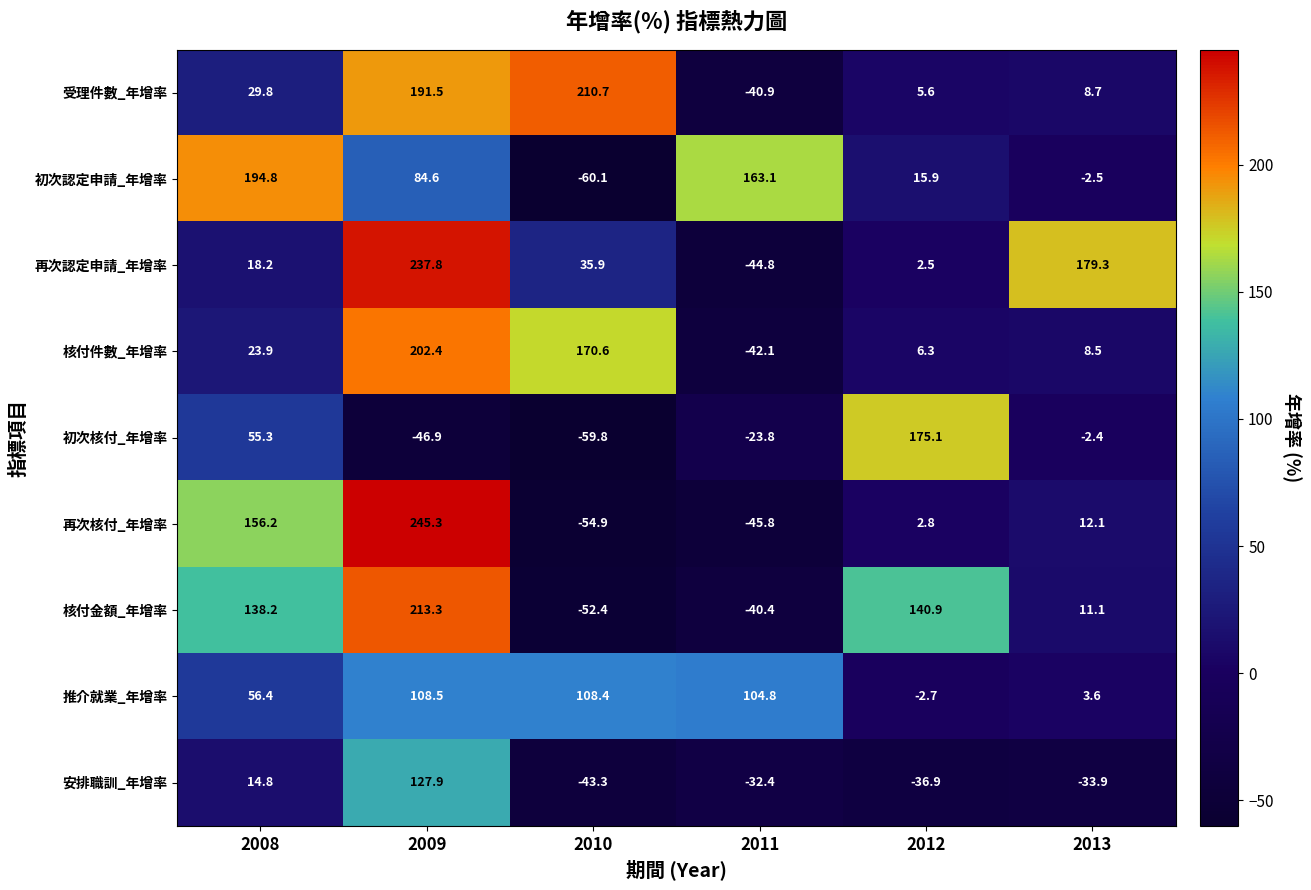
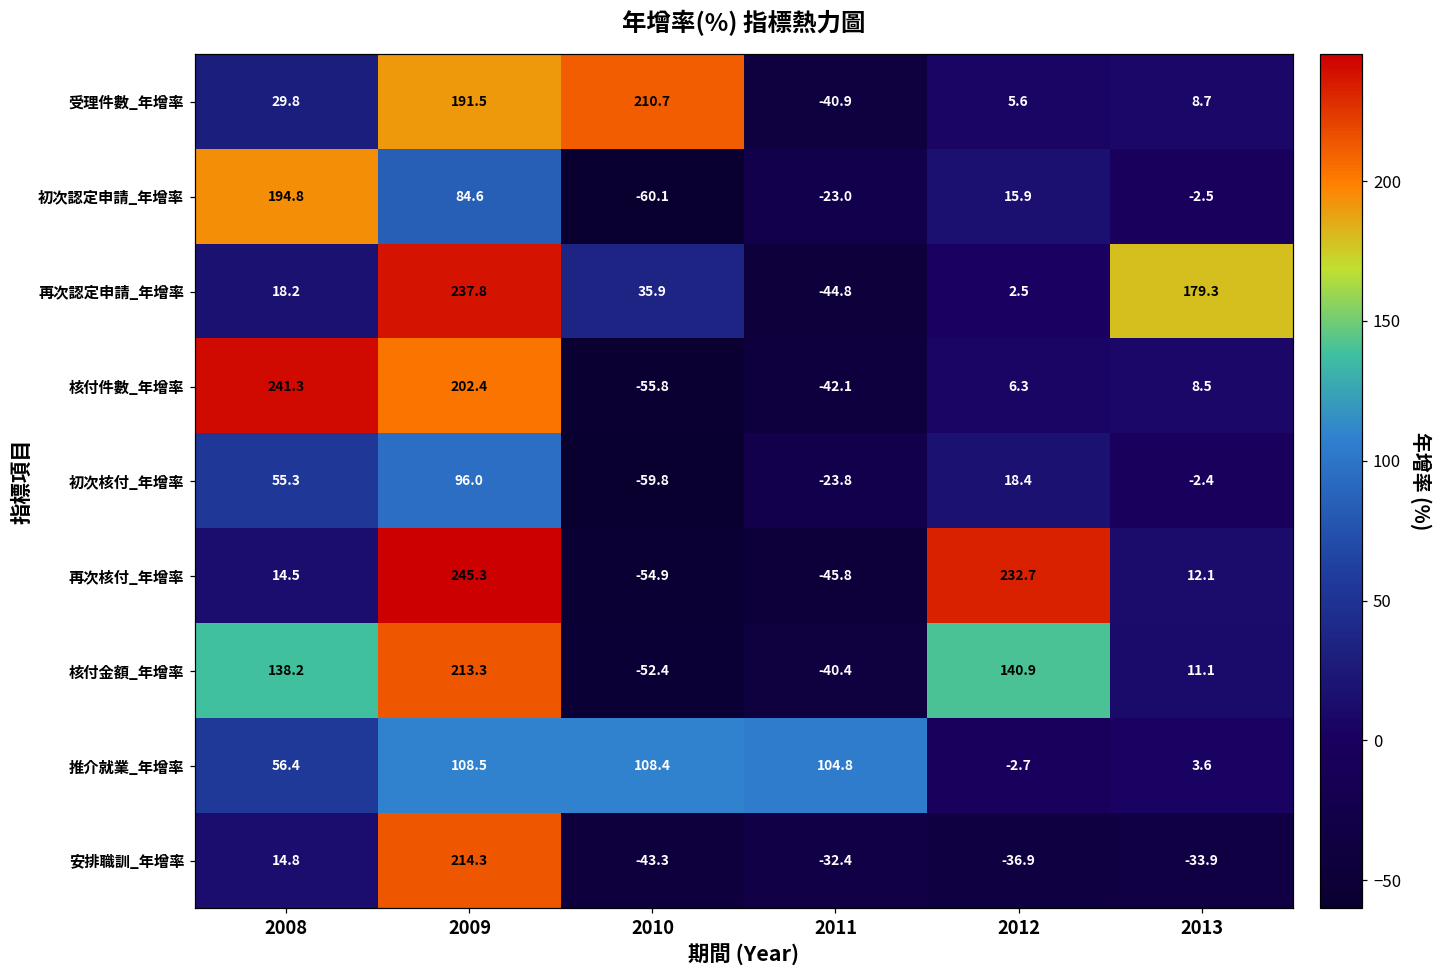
  {
    "受理件數_年增率": {
      "2008": 29.8,
      "2009": 191.5,
      "2010": 210.7,
      "2011": -40.9,
      "2012": 5.6,
      "2013": 8.7
    },
    "初次認定申請_年增率": {
      "2008": 194.8,
      "2009": 84.6,
      "2010": -60.1,
-     "2011": 163.1,
+     "2011": -23.0,
      "2012": 15.9,
      "2013": -2.5
    },
    "再次認定申請_年增率": {
      "2008": 18.2,
      "2009": 237.8,
      "2010": 35.9,
      "2011": -44.8,
      "2012": 2.5,
      "2013": 179.3
    },
    "核付件數_年增率": {
-     "2008": 23.9,
+     "2008": 241.3,
      "2009": 202.4,
-     "2010": 170.6,
+     "2010": -55.8,
      "2011": -42.1,
      "2012": 6.3,
      "2013": 8.5
    },
    "初次核付_年增率": {
      "2008": 55.3,
-     "2009": -46.9,
+     "2009": 96.0,
      "2010": -59.8,
      "2011": -23.8,
-     "2012": 175.1,
+     "2012": 18.4,
      "2013": -2.4
    },
    "再次核付_年增率": {
-     "2008": 156.2,
+     "2008": 14.5,
      "2009": 245.3,
      "2010": -54.9,
      "2011": -45.8,
-     "2012": 2.8,
+     "2012": 232.7,
      "2013": 12.1
    },
    "核付金額_年增率": {
      "2008": 138.2,
      "2009": 213.3,
      "2010": -52.4,
      "2011": -40.4,
      "2012": 140.9,
      "2013": 11.1
    },
    "推介就業_年增率": {
      "2008": 56.4,
      "2009": 108.5,
      "2010": 108.4,
      "2011": 104.8,
      "2012": -2.7,
      "2013": 3.6
    },
    "安排職訓_年增率": {
      "2008": 14.8,
-     "2009": 127.9,
+     "2009": 214.3,
      "2010": -43.3,
      "2011": -32.4,
      "2012": -36.9,
      "2013": -33.9
    }
  }
